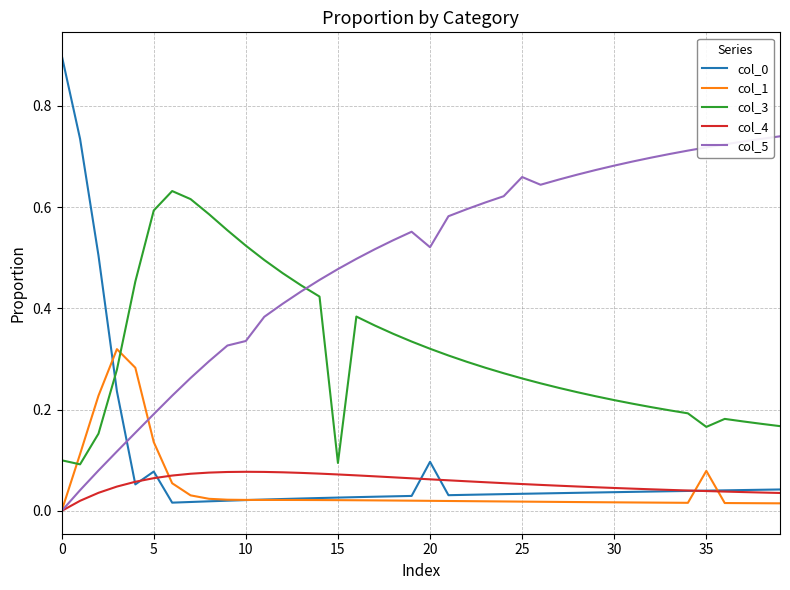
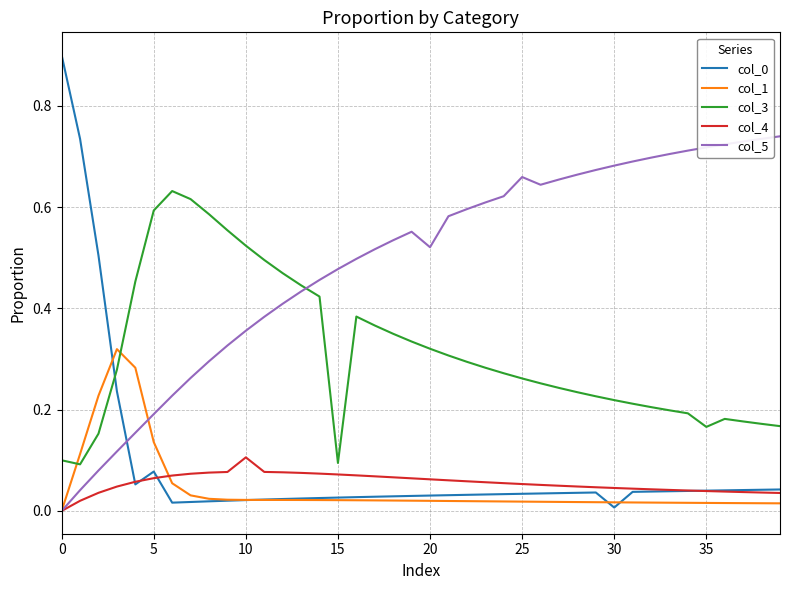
  {
    "col_0": {
      "0": 0.90,
      "5": 0.08,
      "15": 0.03,
-     "20": 0.10,
+     "20": 0.03,
      "25": 0.03,
-     "30": 0.04
+     "30": 0.01
    },
    "col_1": {
      "5": 0.14,
      "15": 0.02,
      "20": 0.02,
      "25": 0.02,
      "30": 0.02,
-     "35": 0.08
+     "35": 0.02
    },
    "col_3": {
      "0": 0.10,
      "5": 0.59,
      "10": 0.52,
      "15": 0.09,
      "20": 0.32,
      "25": 0.26,
      "30": 0.22,
      "35": 0.17
    },
    "col_4": {
      "5": 0.06,
-     "10": 0.08,
+     "10": 0.11,
      "15": 0.07,
      "20": 0.06,
      "25": 0.05,
      "30": 0.05
    },
    "col_5": {
      "5": 0.19,
-     "10": 0.34,
+     "10": 0.36,
      "15": 0.48,
      "20": 0.52,
      "25": 0.66,
      "30": 0.68
    }
  }
